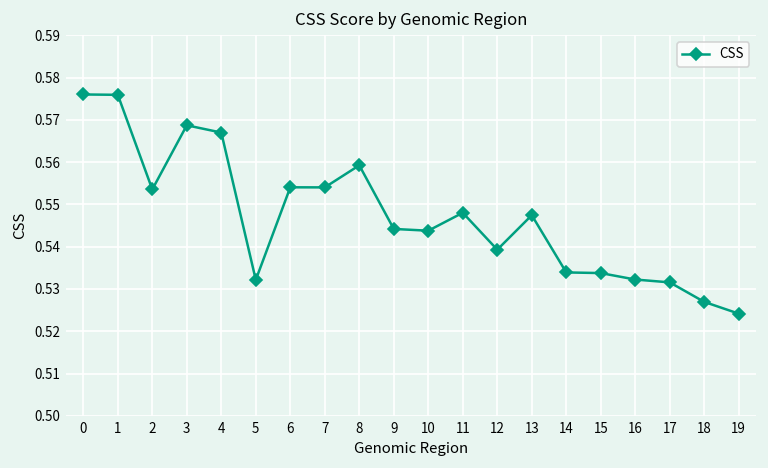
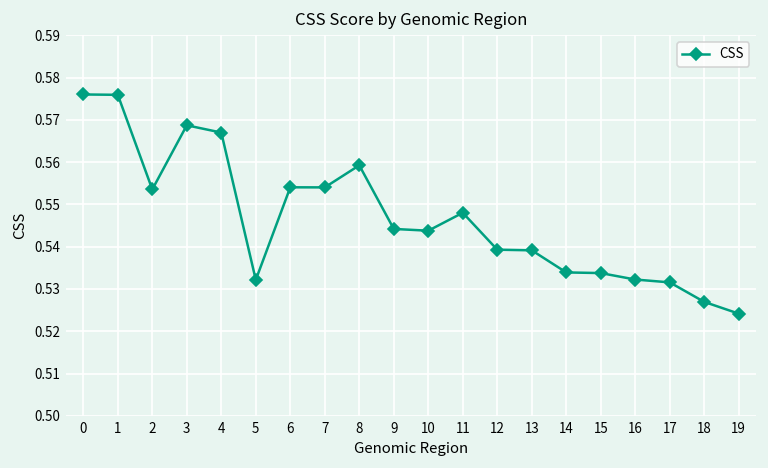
  {
    "0": 0.576,
    "1": 0.576,
    "2": 0.554,
    "3": 0.569,
    "4": 0.567,
    "5": 0.532,
    "6": 0.554,
    "7": 0.554,
    "8": 0.559,
    "9": 0.544,
    "10": 0.544,
    "11": 0.548,
    "12": 0.539,
-   "13": 0.547,
+   "13": 0.539,
    "14": 0.534,
    "15": 0.534,
    "16": 0.532,
    "17": 0.532,
    "18": 0.527,
    "19": 0.524
  }
